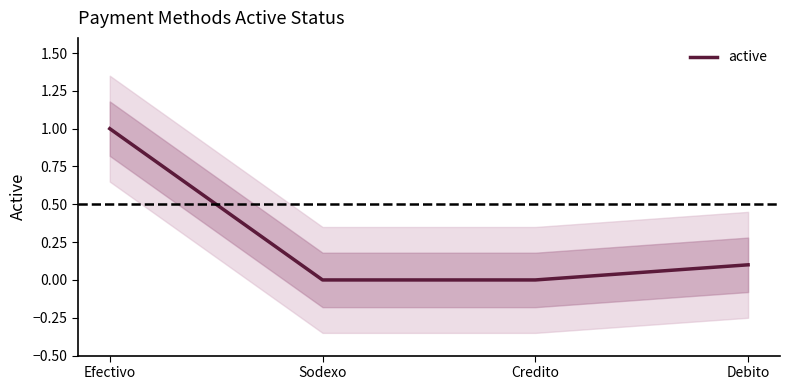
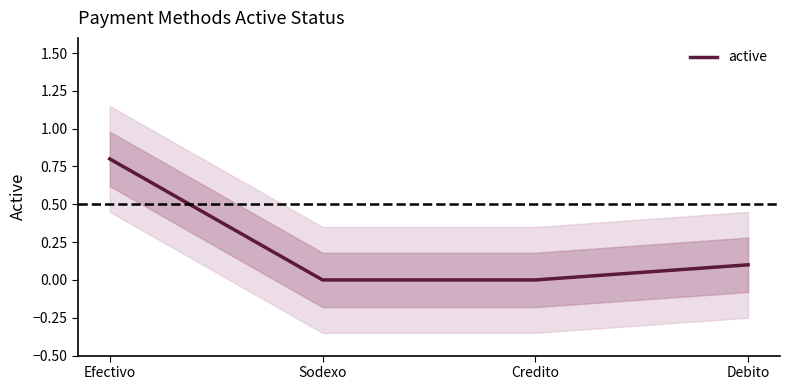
  {
    "active": {
-     "Efectivo": 1.0,
+     "Efectivo": 0.8,
      "Sodexo": 0.0,
      "Credito": 0.0,
      "Debito": 0.1
    }
  }
